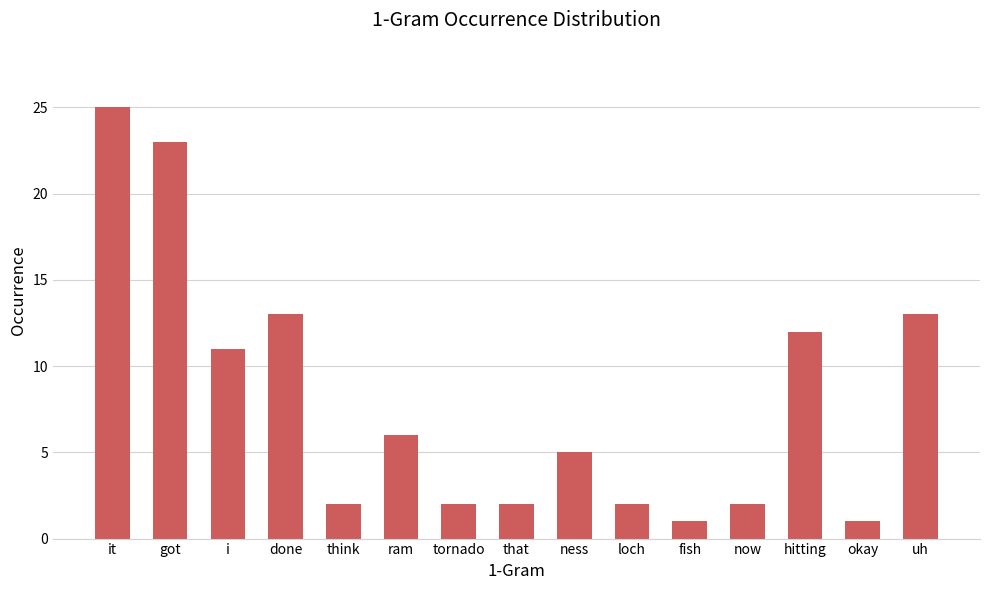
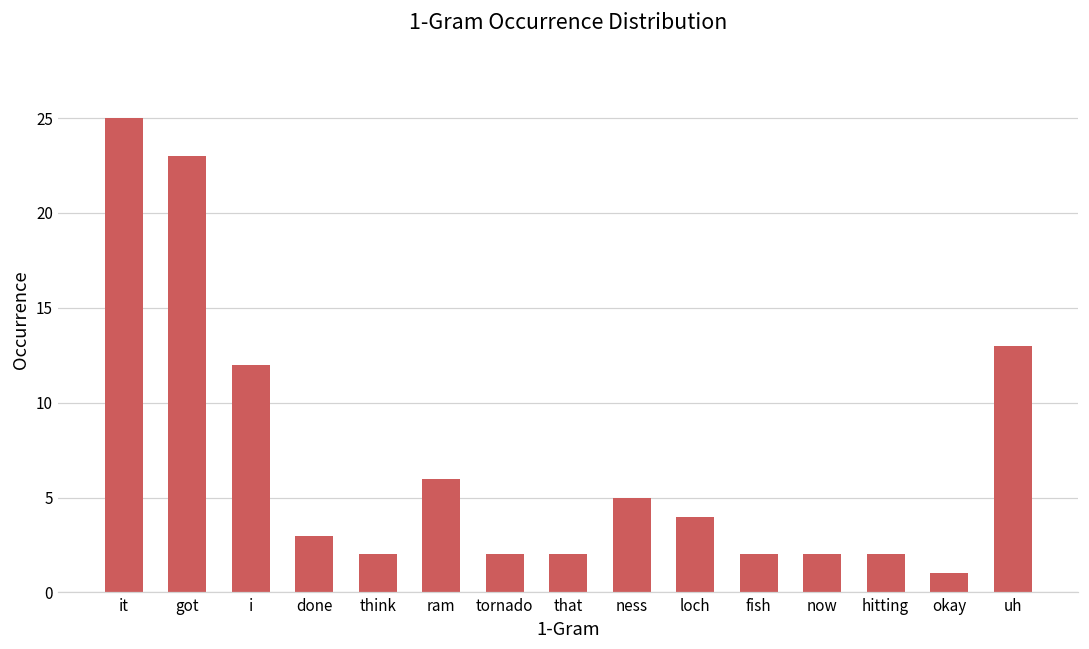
  {
    "it": 25,
    "got": 23,
-   "i": 11,
-   "done": 13,
+   "i": 12,
+   "done": 3,
    "think": 2,
    "ram": 6,
    "tornado": 2,
    "that": 2,
    "ness": 5,
-   "loch": 2,
-   "fish": 1,
+   "loch": 4,
+   "fish": 2,
    "now": 2,
-   "hitting": 12,
+   "hitting": 2,
    "okay": 1,
    "uh": 13
  }
